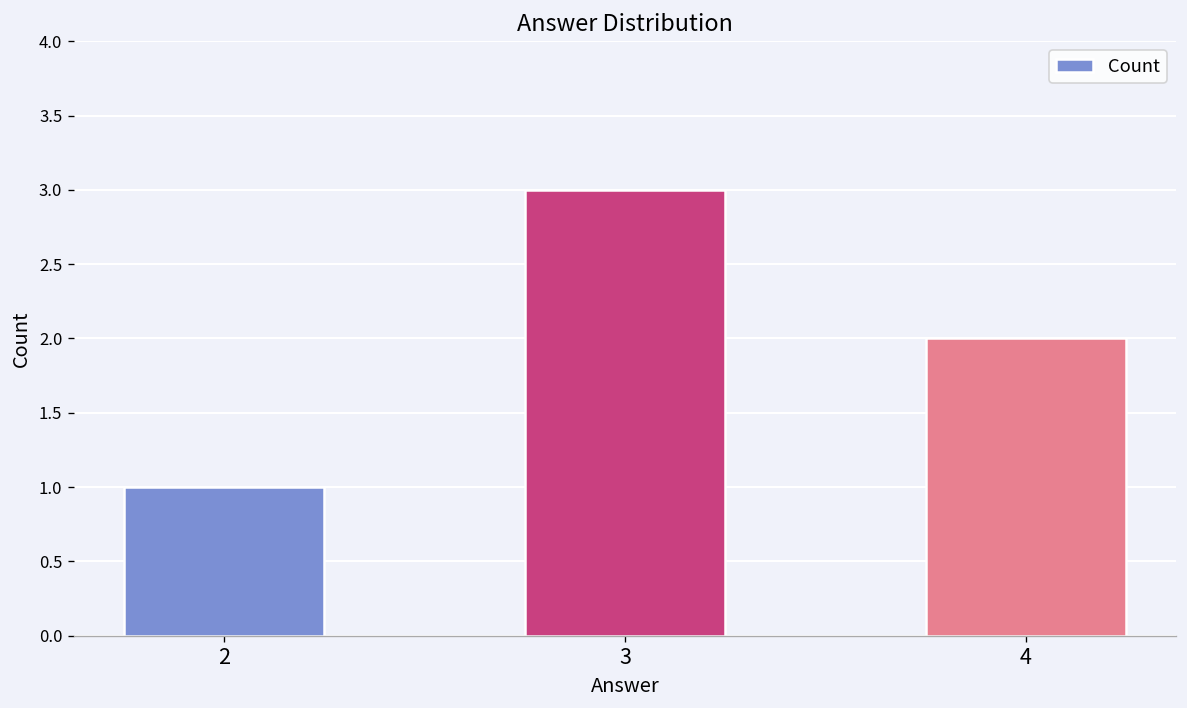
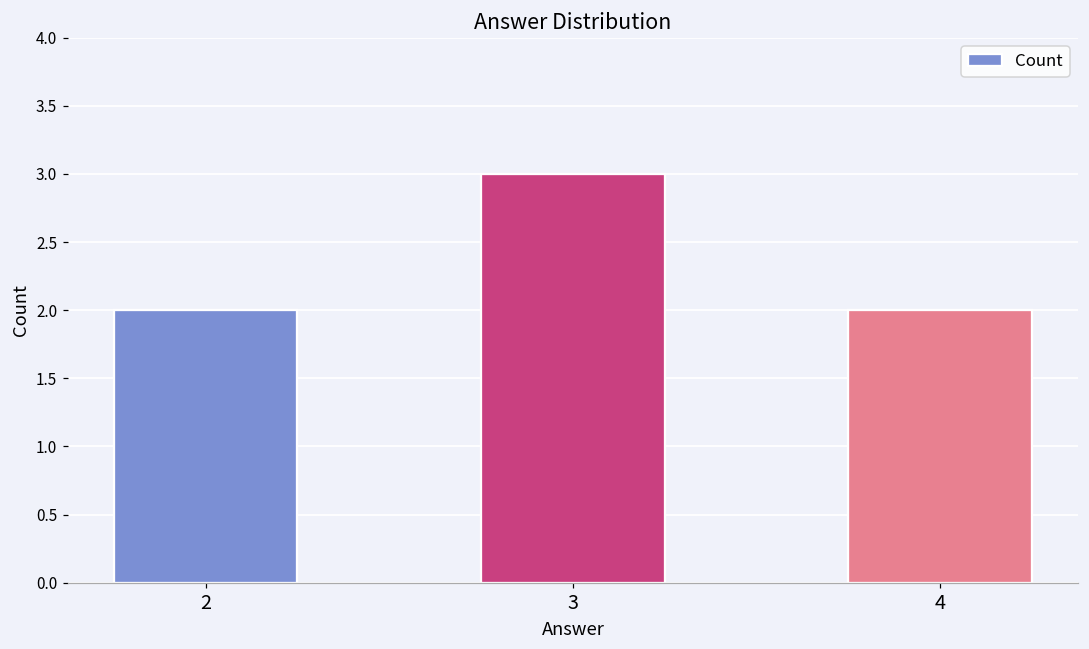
  {
-   "2": 1,
+   "2": 2,
    "3": 3,
    "4": 2
  }
